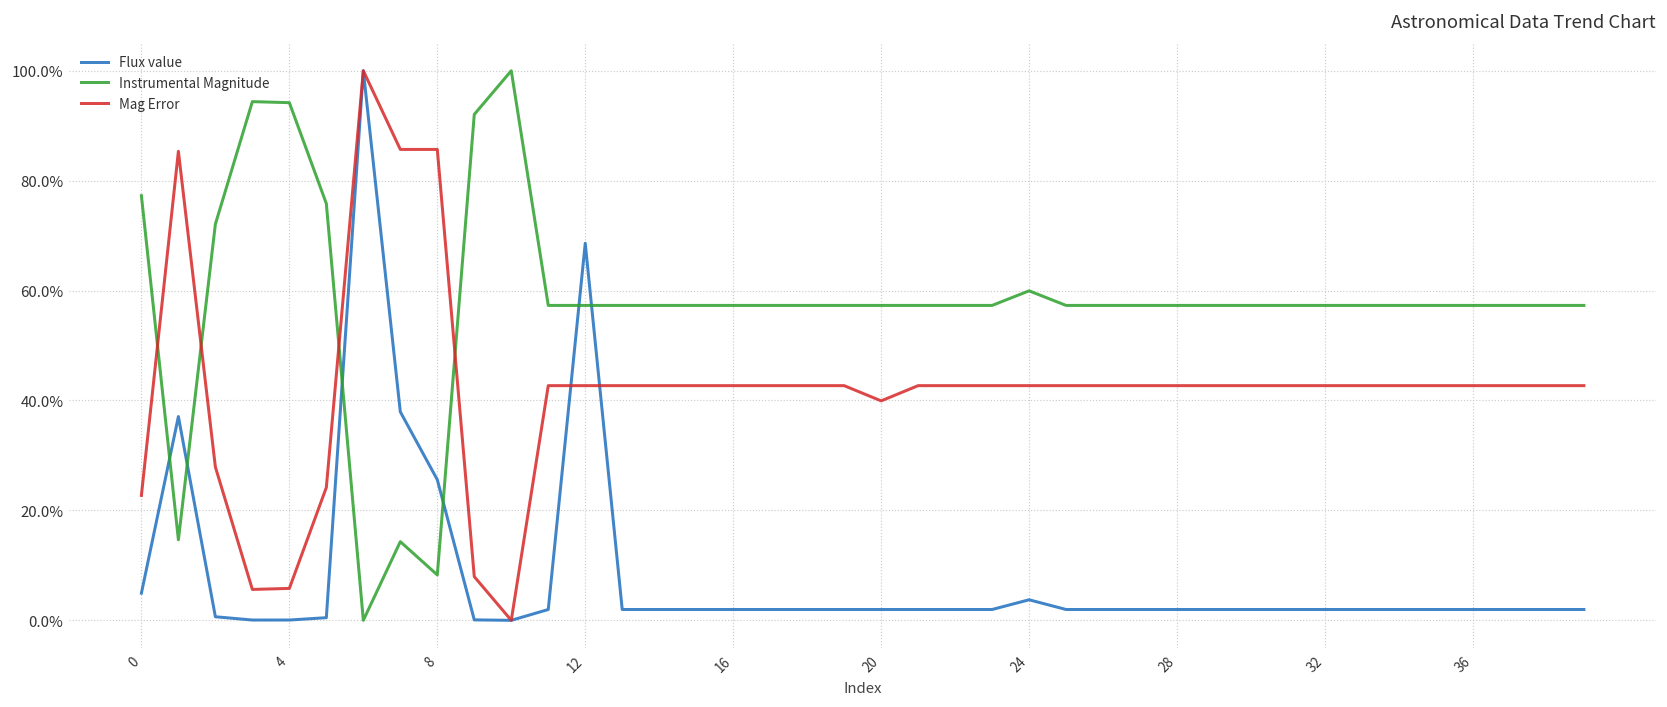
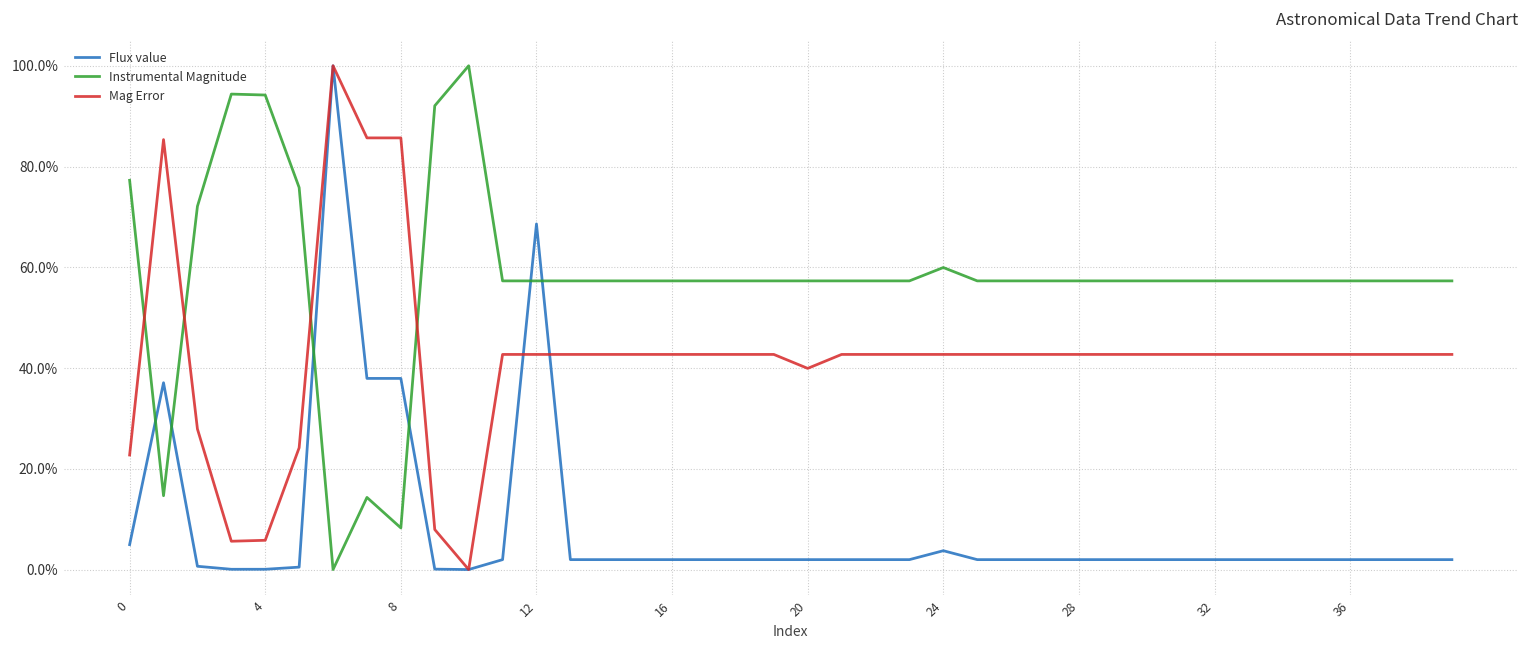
  {
    "Flux value": {
      "0": "5%",
      "4": "0%",
-     "8": "26%",
+     "8": "38%",
      "12": "69%",
      "16": "2%",
      "20": "2%",
      "24": "4%",
      "28": "2%",
      "32": "2%",
      "36": "2%"
    },
    "Instrumental Magnitude": {
      "0": "77%",
      "4": "94%",
      "8": "8%",
      "12": "57%",
      "16": "57%",
      "20": "57%",
      "24": "60%",
      "28": "57%",
      "32": "57%",
      "36": "57%"
    },
    "Mag Error": {
      "0": "23%",
      "4": "6%",
      "8": "86%",
      "12": "43%",
      "16": "43%",
      "20": "40%",
      "24": "43%",
      "28": "43%",
      "32": "43%",
      "36": "43%"
    }
  }
